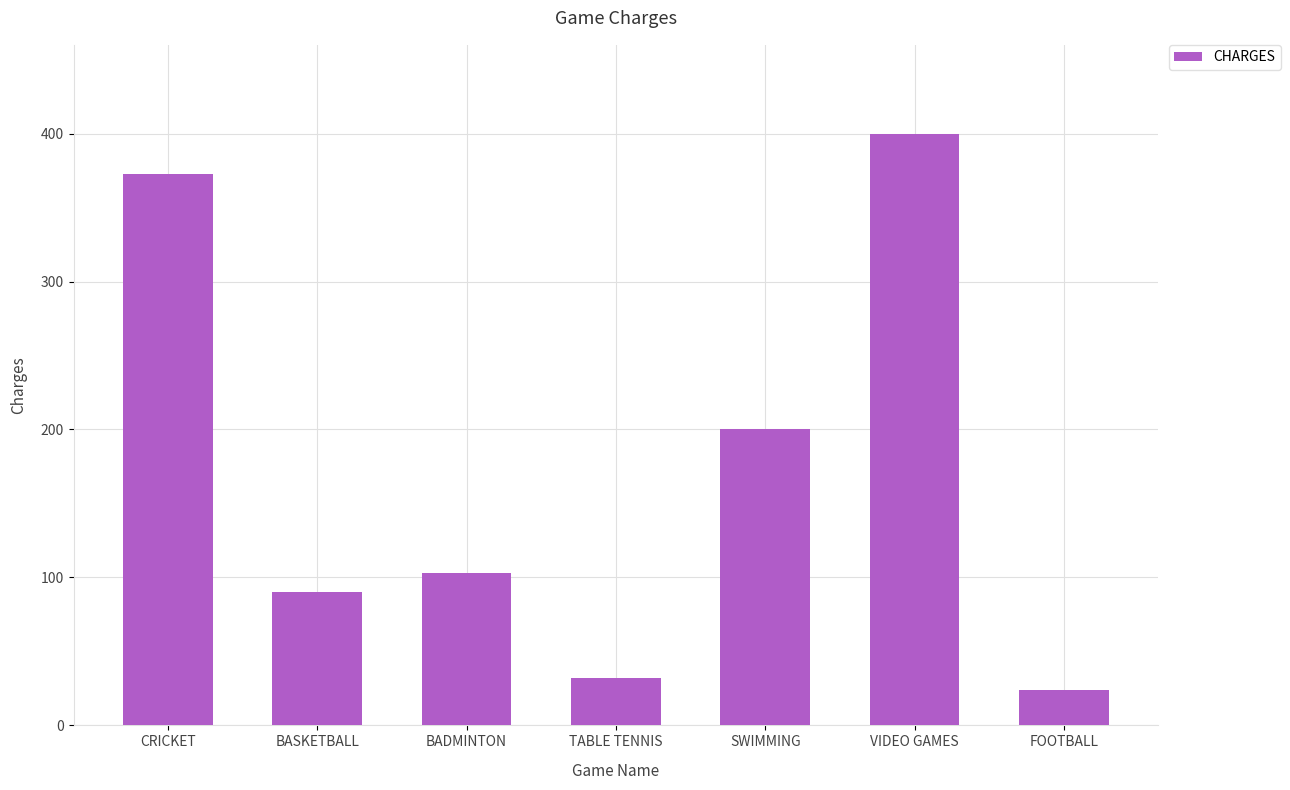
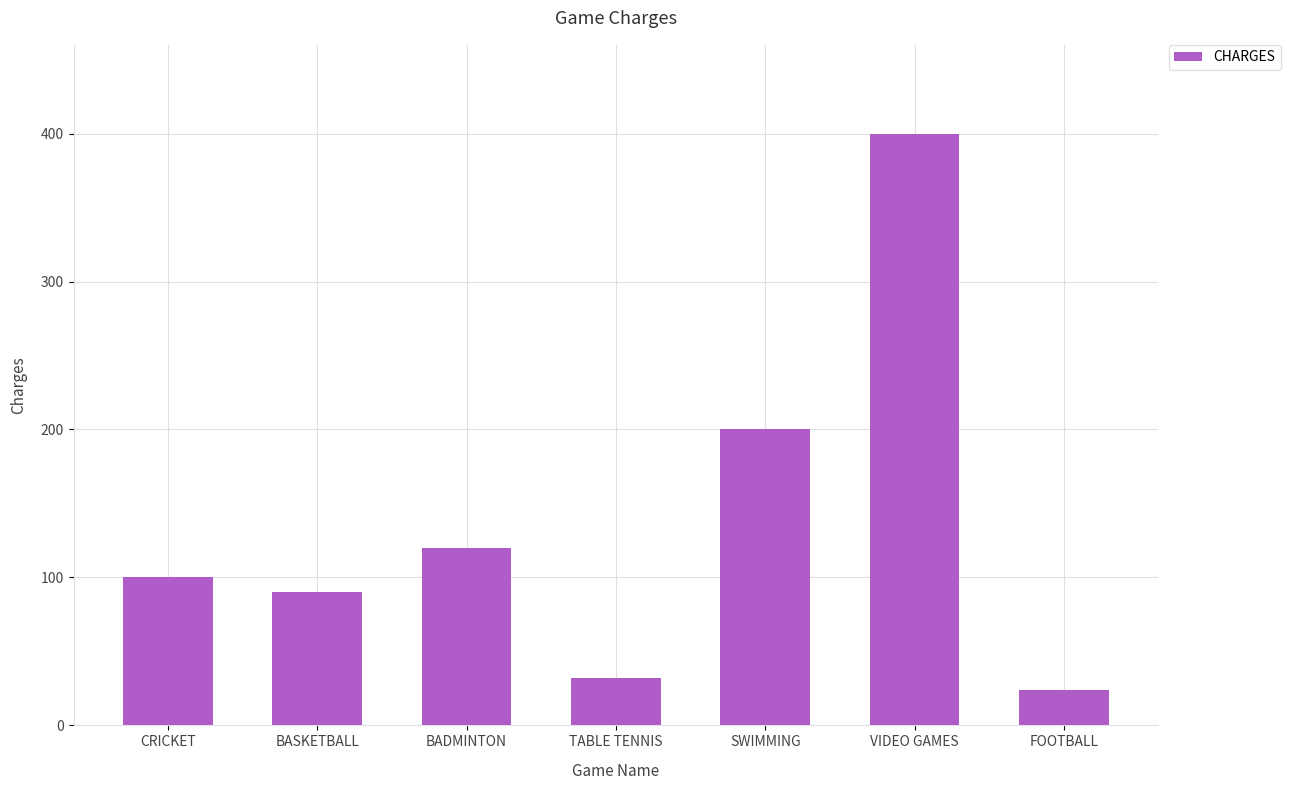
  {
-   "CRICKET": 373,
+   "CRICKET": 100,
    "BASKETBALL": 90,
-   "BADMINTON": 103,
+   "BADMINTON": 120,
    "TABLE TENNIS": 32,
    "SWIMMING": 200,
    "VIDEO GAMES": 400,
    "FOOTBALL": 24
  }
